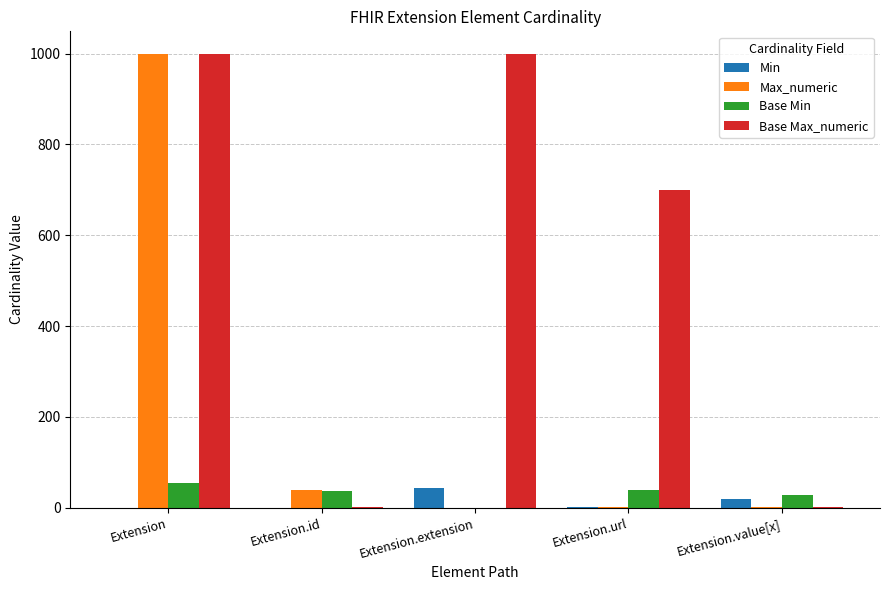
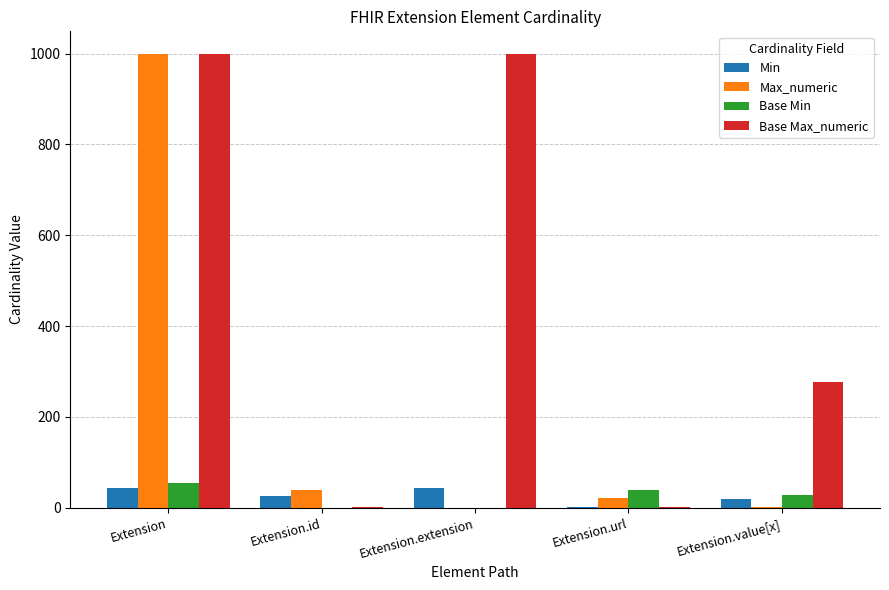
  {
    "Min": {
-     "Extension": 0,
-     "Extension.id": 0,
+     "Extension": 40,
+     "Extension.id": 30,
      "Extension.extension": 40,
      "Extension.value[x]": 20
    },
    "Max_numeric": {
      "Extension": 1000,
      "Extension.id": 40,
      "Extension.extension": 0,
-     "Extension.url": 0
+     "Extension.url": 20
    },
    "Base Min": {
      "Extension": 60,
-     "Extension.id": 40,
+     "Extension.id": 0,
      "Extension.extension": 0,
      "Extension.url": 40,
      "Extension.value[x]": 30
    },
    "Base Max_numeric": {
      "Extension": 1000,
      "Extension.extension": 1000,
-     "Extension.url": 700,
-     "Extension.value[x]": 0
+     "Extension.url": 0,
+     "Extension.value[x]": 280
    }
  }
